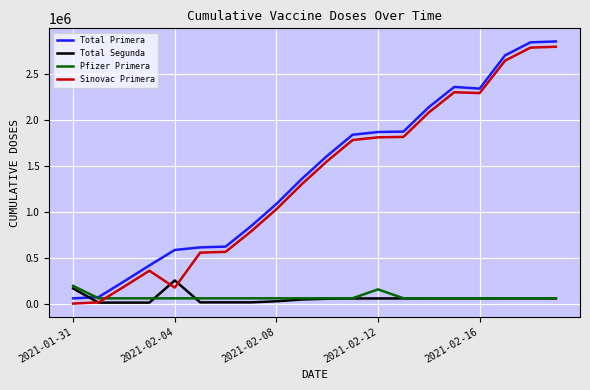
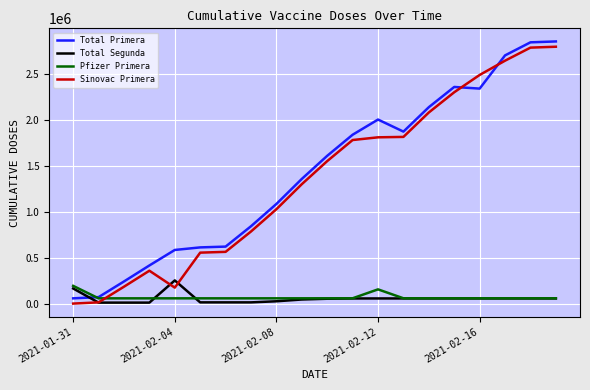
  {
    "Total Primera": {
      "2021-01-31": 100000,
      "2021-02-04": 600000,
      "2021-02-08": 1100000,
-     "2021-02-12": 1900000,
+     "2021-02-12": 2000000,
      "2021-02-16": 2300000
    },
    "Total Segunda": {
      "2021-01-31": 200000,
      "2021-02-04": 300000,
      "2021-02-08": 0,
      "2021-02-12": 100000
    },
    "Pfizer Primera": {
      "2021-01-31": 200000,
      "2021-02-04": 100000,
      "2021-02-08": 100000,
      "2021-02-12": 200000
    },
    "Sinovac Primera": {
      "2021-01-31": 0,
      "2021-02-04": 200000,
      "2021-02-08": 1000000,
      "2021-02-12": 1800000,
-     "2021-02-16": 2300000
+     "2021-02-16": 2500000
    }
  }
